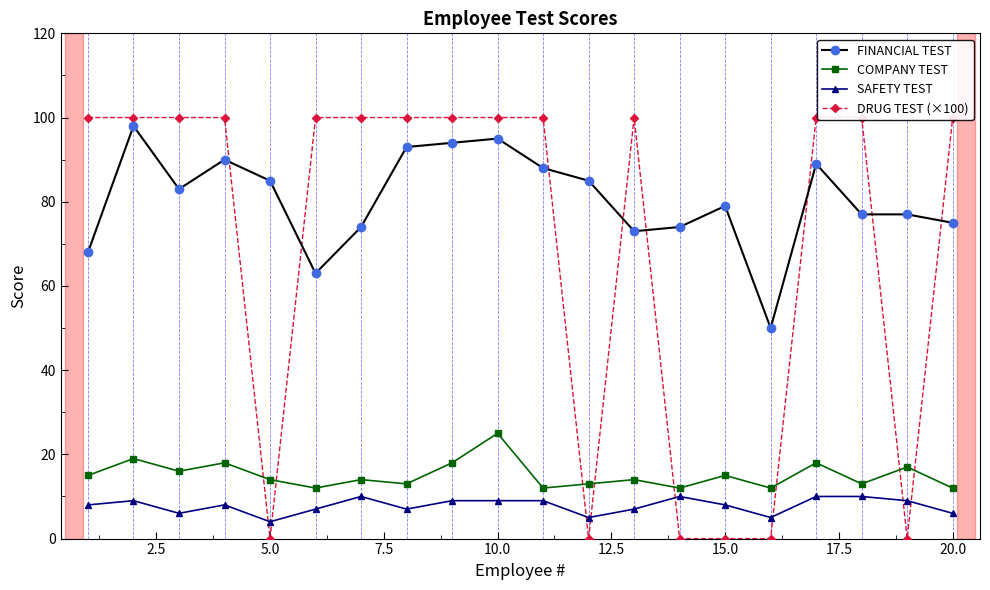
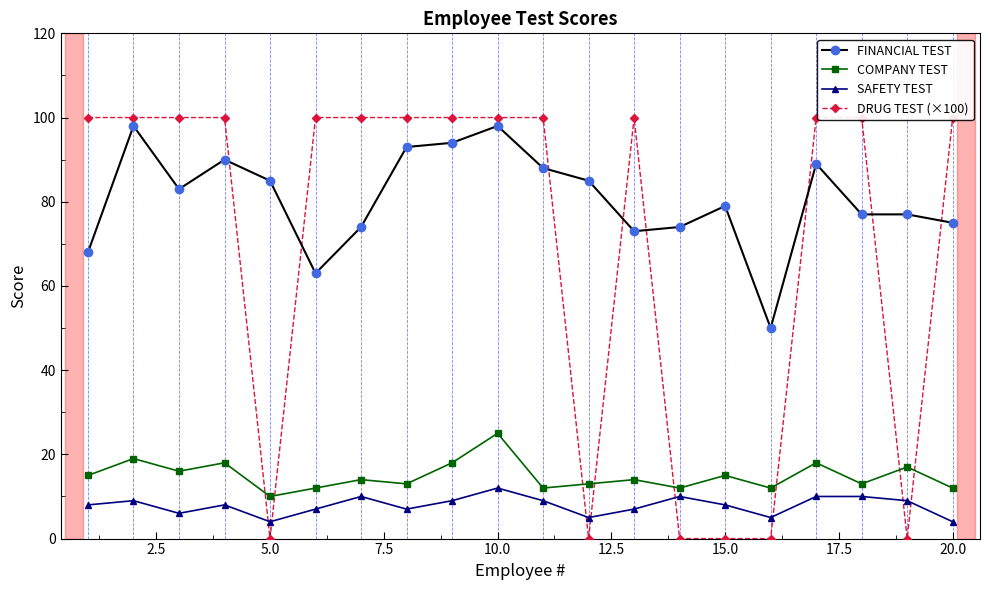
  {
    "FINANCIAL TEST": {
      "5.0": 85,
-     "10.0": 95,
+     "10.0": 98,
      "15.0": 79,
      "20.0": 75
    },
    "COMPANY TEST": {
-     "5.0": 14,
+     "5.0": 10,
      "10.0": 25,
      "15.0": 15,
      "20.0": 12
    },
    "SAFETY TEST": {
      "5.0": 4,
-     "10.0": 9,
+     "10.0": 12,
      "15.0": 8,
-     "20.0": 6
+     "20.0": 4
    },
    "DRUG TEST (×100)": {
      "5.0": 0,
      "10.0": 100,
      "15.0": 0
    }
  }
